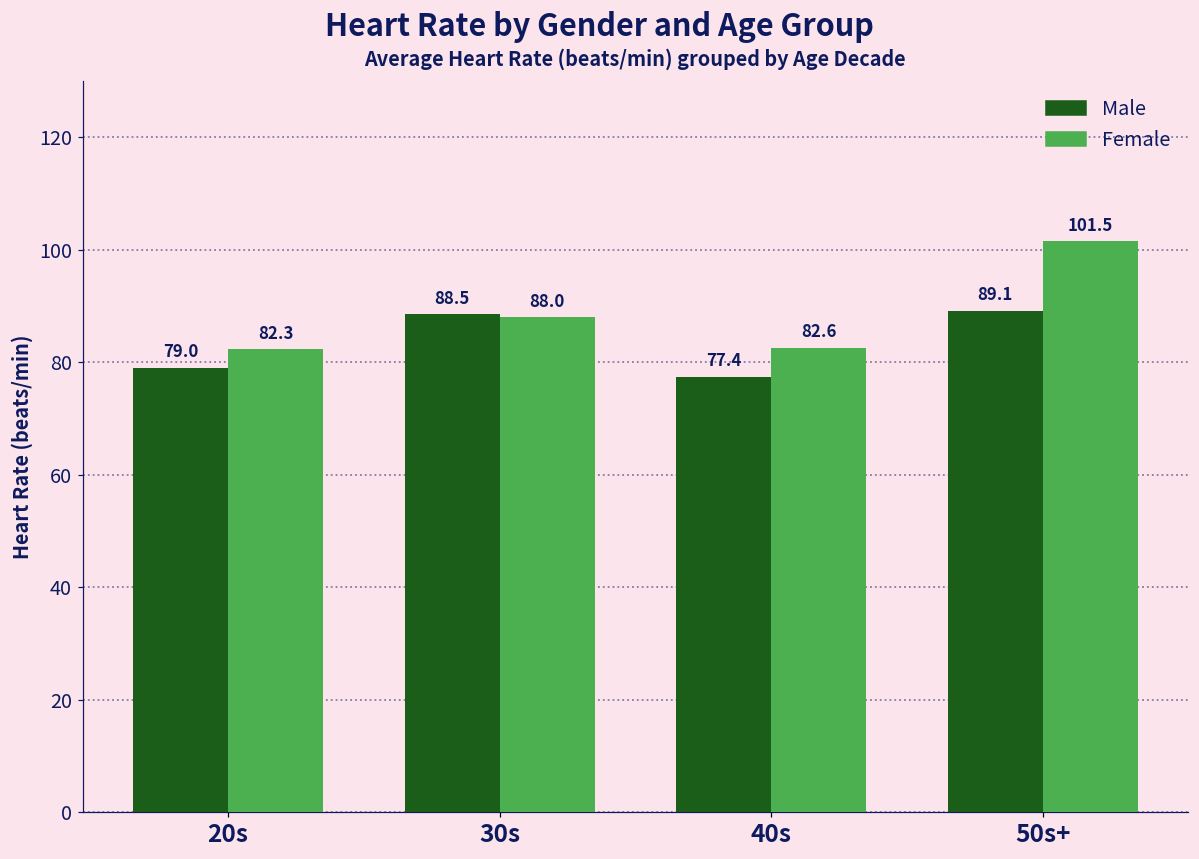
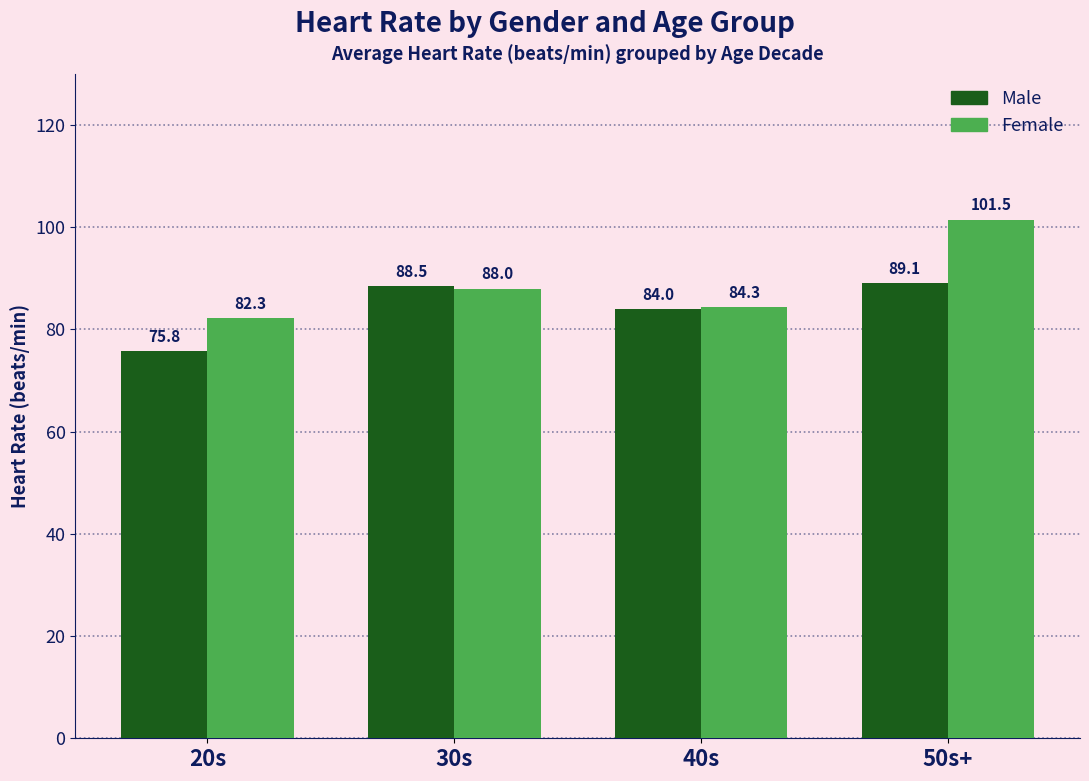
  {
    "Male": {
-     "20s": 79.0,
+     "20s": 75.8,
      "30s": 88.5,
-     "40s": 77.4,
+     "40s": 84.0,
      "50s+": 89.1
    },
    "Female": {
      "20s": 82.3,
      "30s": 88.0,
-     "40s": 82.6,
+     "40s": 84.3,
      "50s+": 101.5
    }
  }
